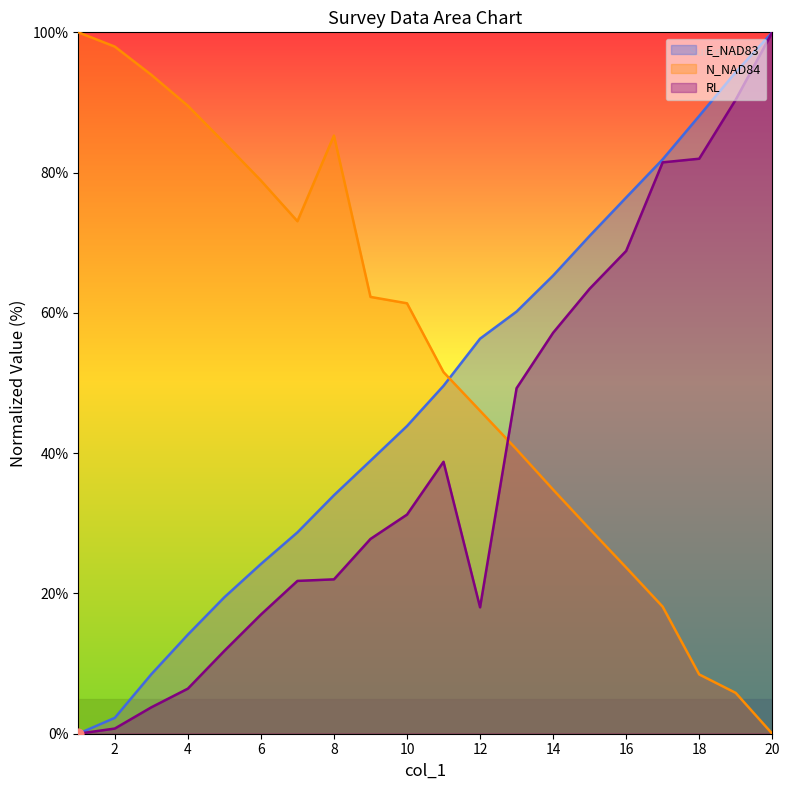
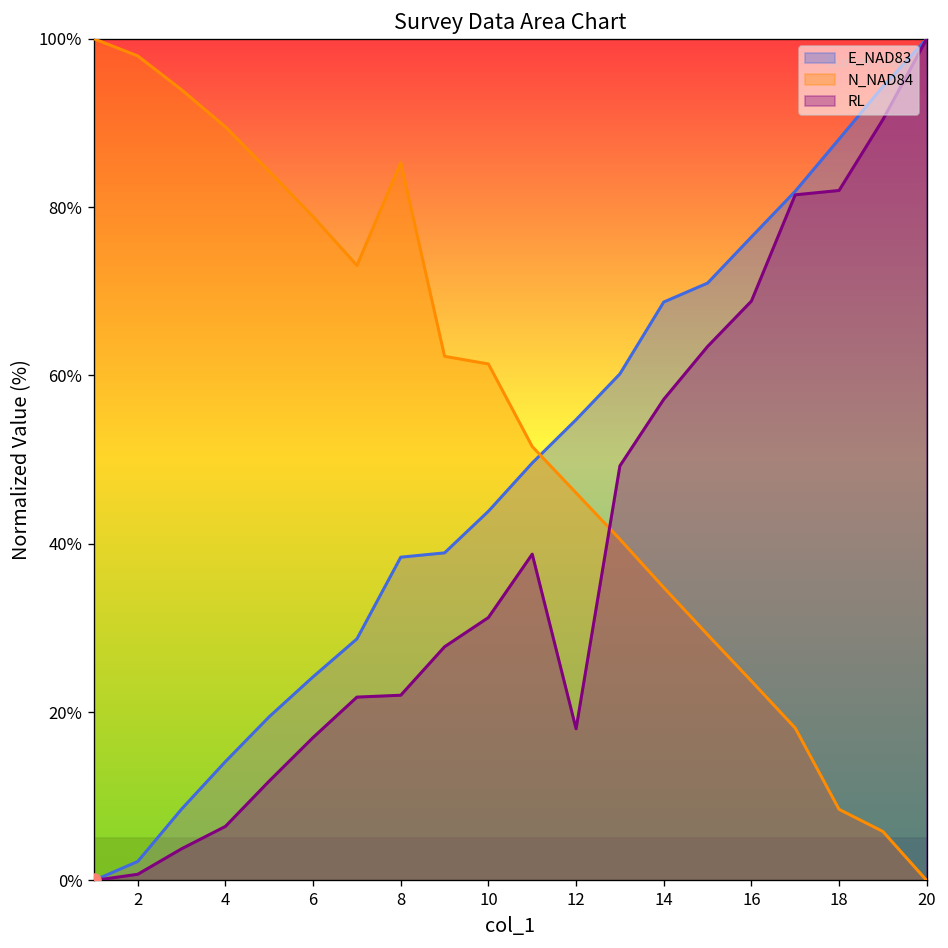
  {
    "E_NAD83": {
      "4": "14%",
      "6": "24%",
-     "8": "34%",
+     "8": "38%",
      "10": "44%",
-     "12": "56%",
-     "14": "65%",
+     "12": "55%",
+     "14": "69%",
      "16": "76%",
      "18": "88%"
    },
    "N_NAD84": {
      "2": "98%",
      "4": "90%",
      "6": "79%",
      "8": "85%",
      "10": "61%",
      "12": "46%",
      "14": "35%",
      "16": "24%",
      "18": "8%"
    },
    "RL": {
      "4": "6%",
      "6": "17%",
      "8": "22%",
      "10": "31%",
      "12": "18%",
      "14": "57%",
      "16": "69%",
      "18": "82%"
    }
  }
